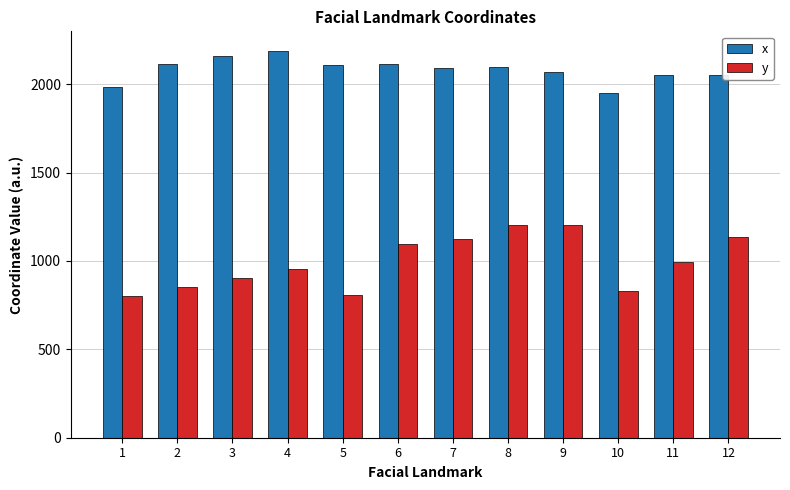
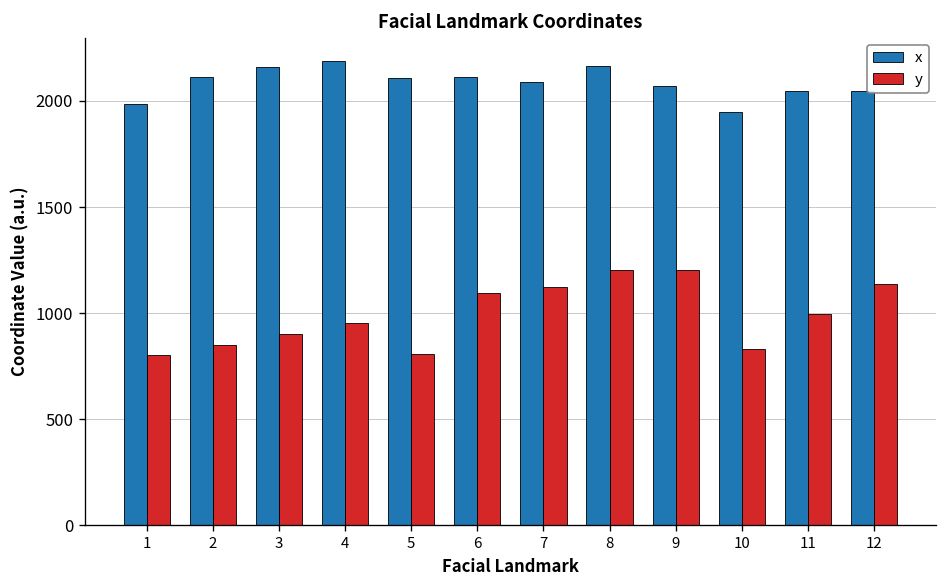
  {
    "x": {
      "1": 1980,
      "2": 2110,
      "3": 2160,
      "4": 2190,
      "5": 2110,
      "6": 2110,
      "7": 2090,
-     "8": 2100,
+     "8": 2170,
      "9": 2070,
      "10": 1950,
      "11": 2050,
      "12": 2050
    },
    "y": {
      "1": 800,
      "2": 850,
      "3": 900,
      "4": 950,
      "5": 810,
      "6": 1100,
      "7": 1120,
      "8": 1200,
      "9": 1200,
      "10": 830,
      "11": 990,
      "12": 1140
    }
  }
